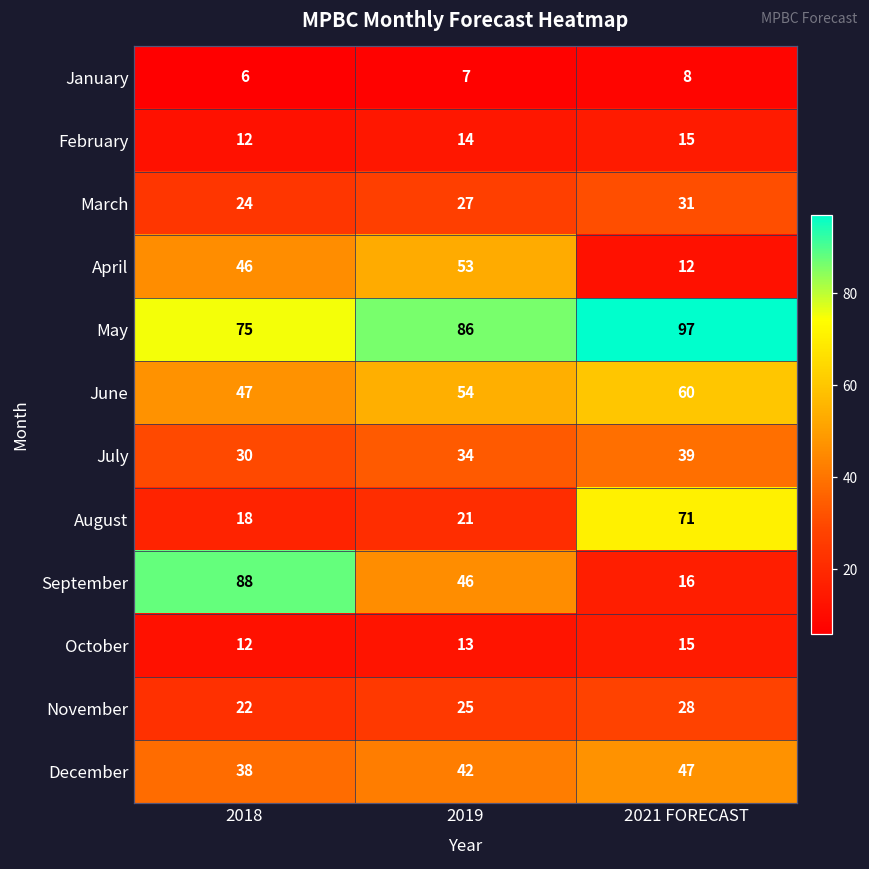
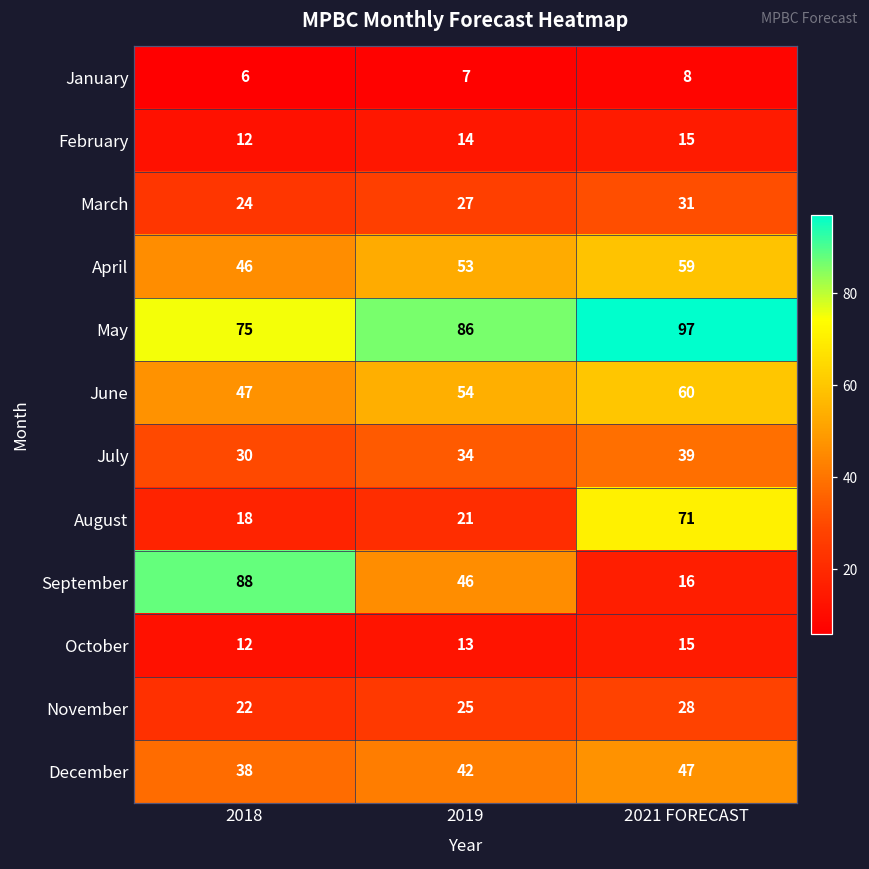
  {
    "January": {
      "2018": 6,
      "2019": 7,
      "2021 FORECAST": 8
    },
    "February": {
      "2018": 12,
      "2019": 14,
      "2021 FORECAST": 15
    },
    "March": {
      "2018": 24,
      "2019": 27,
      "2021 FORECAST": 31
    },
    "April": {
      "2018": 46,
      "2019": 53,
-     "2021 FORECAST": 12
+     "2021 FORECAST": 59
    },
    "May": {
      "2018": 75,
      "2019": 86,
      "2021 FORECAST": 97
    },
    "June": {
      "2018": 47,
      "2019": 54,
      "2021 FORECAST": 60
    },
    "July": {
      "2018": 30,
      "2019": 34,
      "2021 FORECAST": 39
    },
    "August": {
      "2018": 18,
      "2019": 21,
      "2021 FORECAST": 71
    },
    "September": {
      "2018": 88,
      "2019": 46,
      "2021 FORECAST": 16
    },
    "October": {
      "2018": 12,
      "2019": 13,
      "2021 FORECAST": 15
    },
    "November": {
      "2018": 22,
      "2019": 25,
      "2021 FORECAST": 28
    },
    "December": {
      "2018": 38,
      "2019": 42,
      "2021 FORECAST": 47
    }
  }
